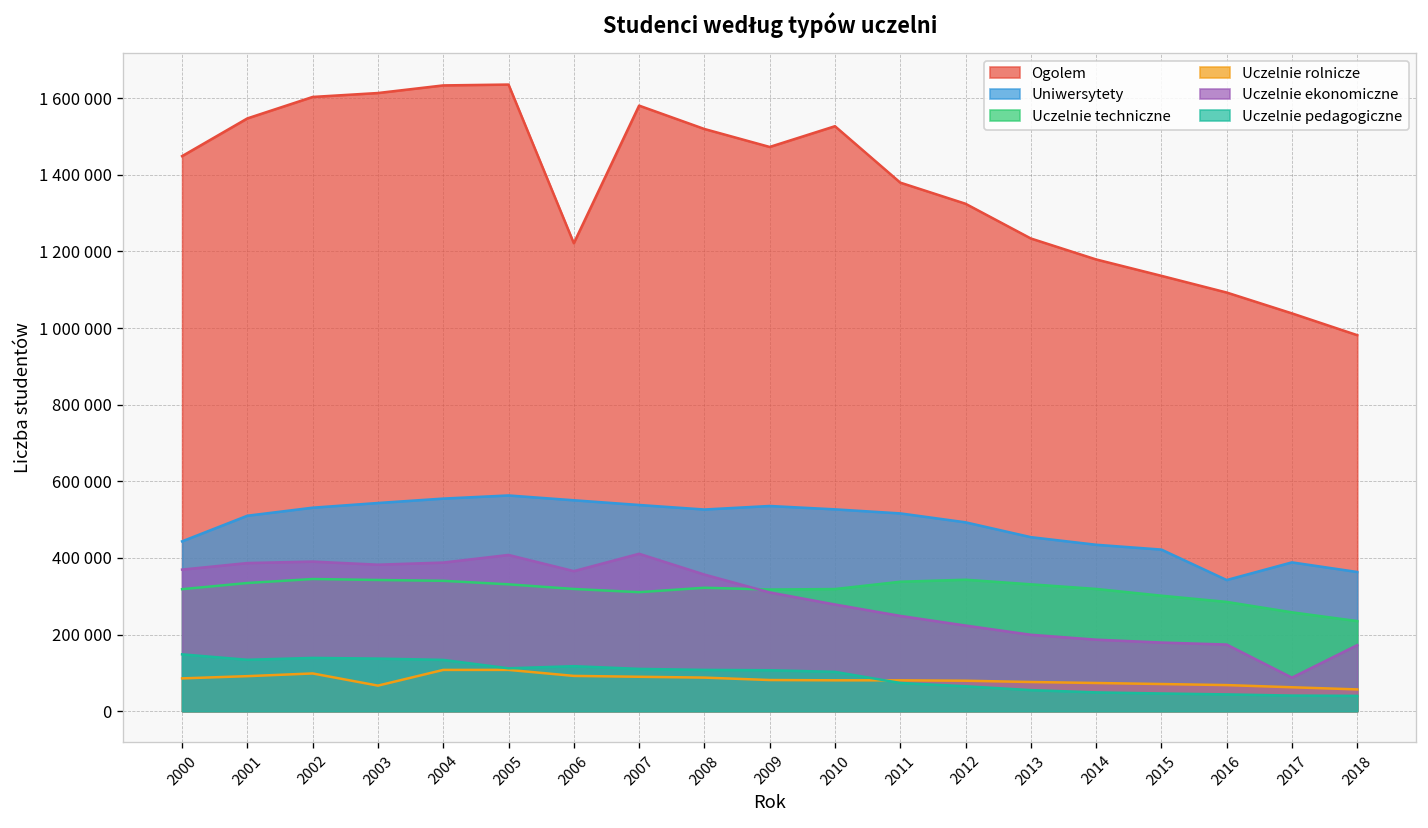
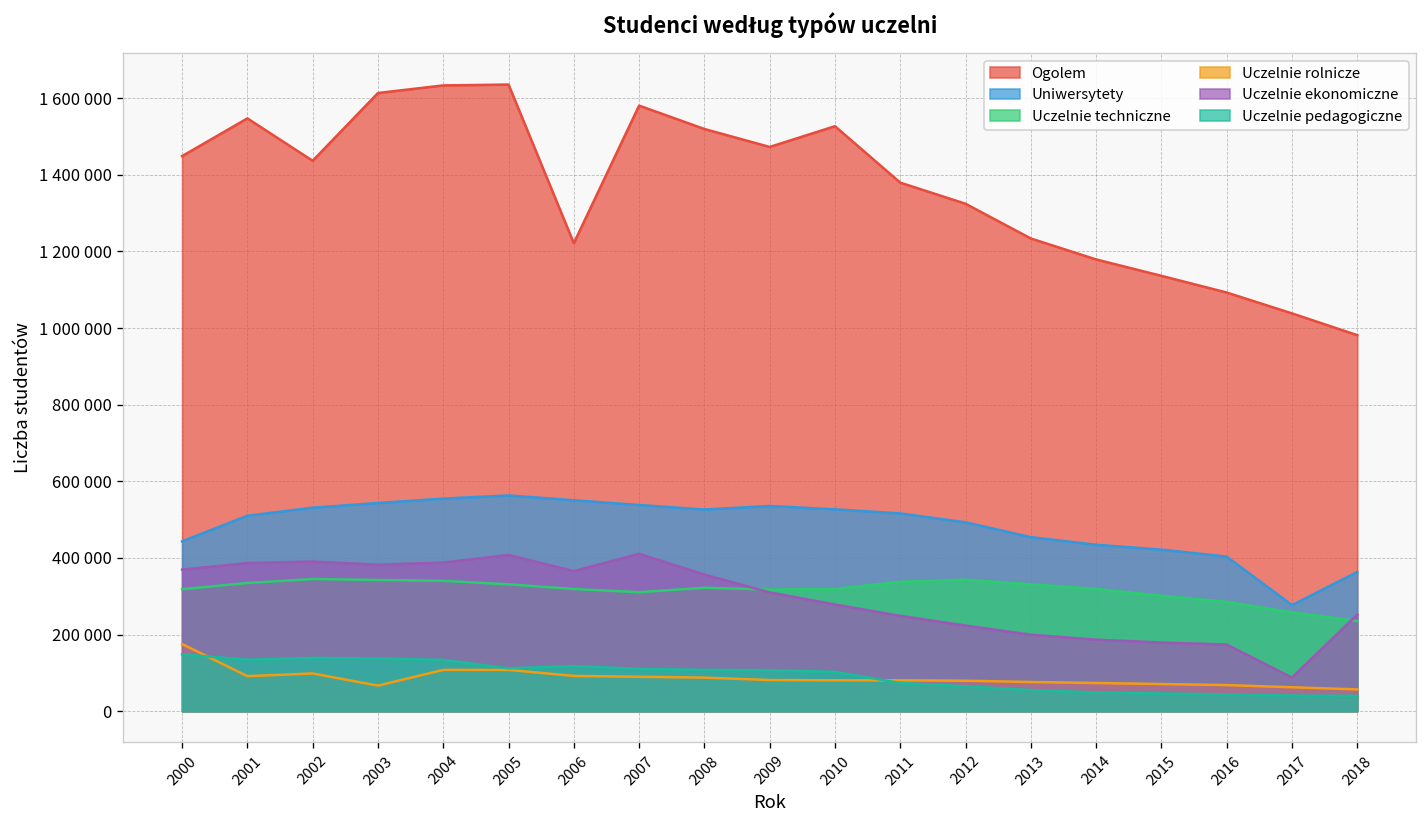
  {
    "Ogolem": {
      "2000": 1450000,
      "2001": 1550000,
-     "2002": 1600000,
+     "2002": 1440000,
      "2003": 1610000,
      "2004": 1630000,
      "2005": 1640000,
      "2006": 1220000,
      "2007": 1580000,
      "2008": 1520000,
      "2009": 1470000,
      "2010": 1530000,
      "2011": 1380000,
      "2012": 1320000,
      "2013": 1230000,
      "2014": 1180000,
      "2015": 1140000,
      "2016": 1090000,
      "2017": 1040000,
      "2018": 980000
    },
    "Uniwersytety": {
      "2000": 440000,
      "2001": 510000,
      "2002": 530000,
      "2003": 540000,
      "2004": 550000,
      "2005": 560000,
      "2006": 550000,
      "2007": 540000,
      "2008": 530000,
      "2009": 540000,
      "2010": 530000,
      "2011": 520000,
      "2012": 490000,
      "2013": 450000,
      "2014": 430000,
      "2015": 420000,
-     "2016": 340000,
-     "2017": 390000,
+     "2016": 400000,
+     "2017": 280000,
      "2018": 360000
    },
    "Uczelnie rolnicze": {
-     "2000": 90000,
+     "2000": 180000,
      "2001": 90000,
      "2002": 100000,
      "2003": 70000,
      "2004": 110000,
      "2006": 90000,
      "2007": 90000,
      "2008": 90000,
      "2009": 80000,
      "2010": 80000,
      "2012": 80000,
      "2013": 80000,
      "2014": 70000,
      "2015": 70000,
      "2016": 70000,
      "2017": 60000,
      "2018": 60000
    },
    "Uczelnie ekonomiczne": {
      "2000": 370000,
      "2001": 390000,
      "2002": 390000,
      "2003": 380000,
      "2004": 390000,
      "2005": 410000,
      "2006": 370000,
      "2007": 410000,
      "2008": 360000,
      "2010": 280000,
      "2011": 250000,
      "2012": 220000,
      "2013": 200000,
      "2014": 190000,
      "2015": 180000,
      "2016": 170000,
      "2017": 90000,
-     "2018": 170000
+     "2018": 250000
    }
  }
